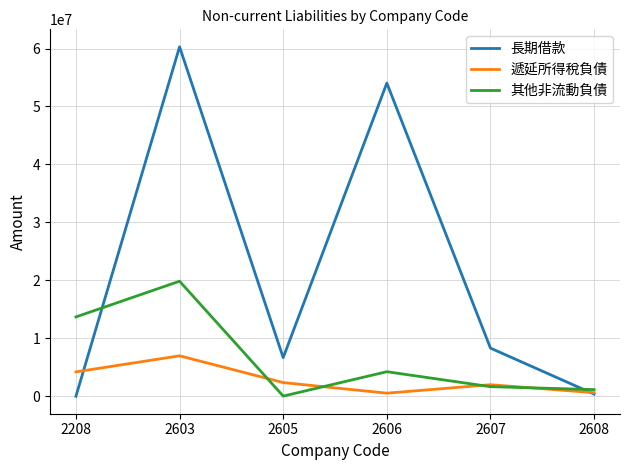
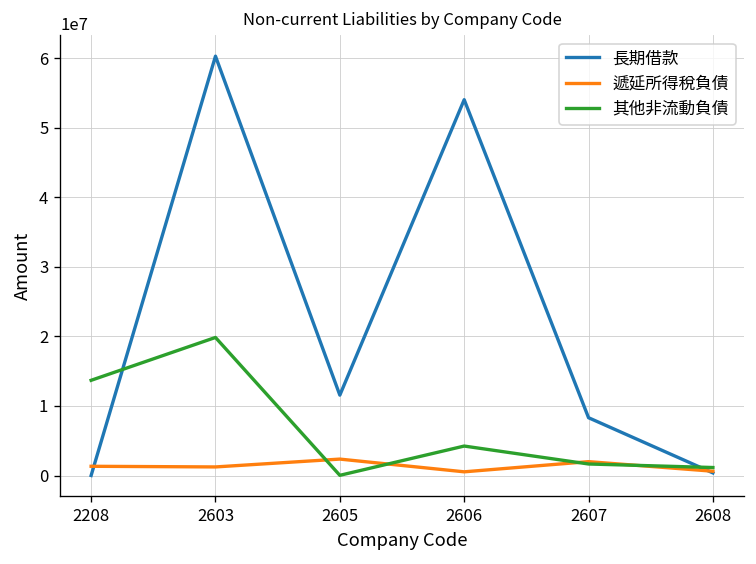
  {
    "長期借款": {
      "2208": 0,
      "2603": 60000000,
-     "2605": 7000000,
+     "2605": 12000000,
      "2606": 54000000,
      "2607": 8000000
    },
    "遞延所得稅負債": {
-     "2208": 4000000,
-     "2603": 7000000,
+     "2208": 1000000,
+     "2603": 1000000,
      "2605": 2000000,
      "2606": 1000000
    },
    "其他非流動負債": {
      "2208": 14000000,
      "2603": 20000000,
      "2605": 0,
      "2606": 4000000,
      "2608": 1000000
    }
  }
